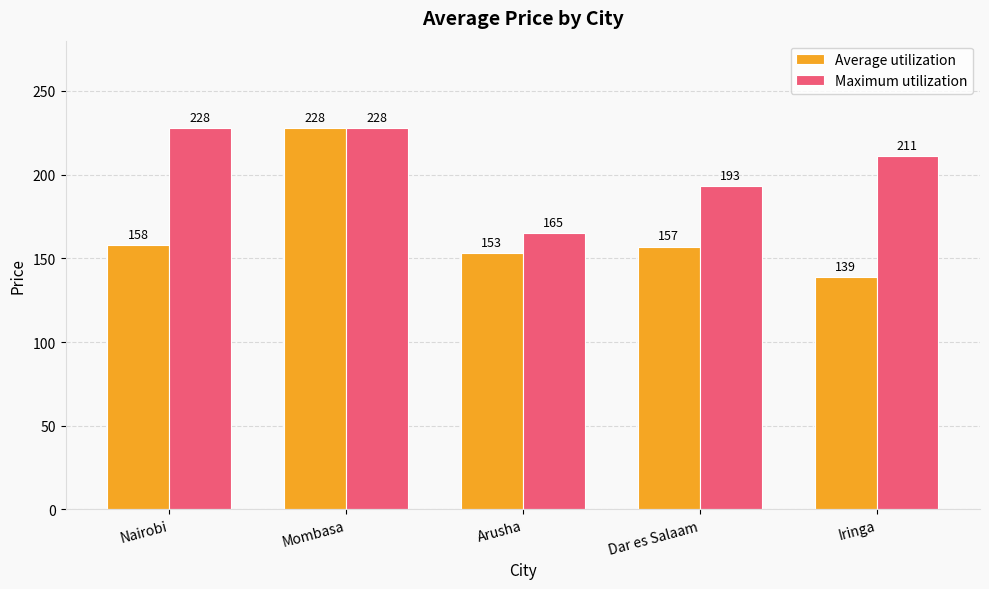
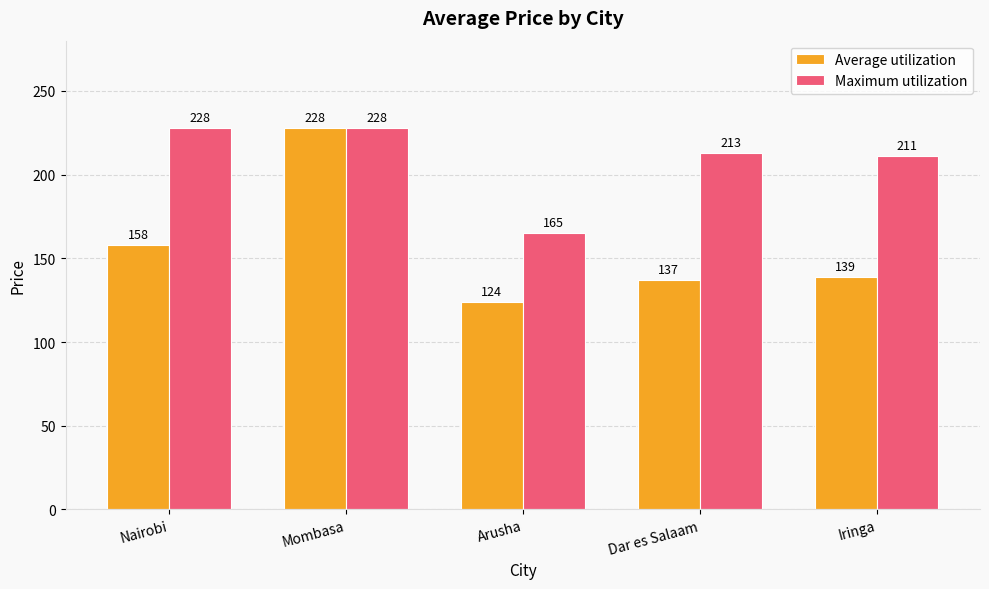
  {
    "Average utilization": {
      "Nairobi": 158,
      "Mombasa": 228,
-     "Arusha": 153,
-     "Dar es Salaam": 157,
+     "Arusha": 124,
+     "Dar es Salaam": 137,
      "Iringa": 139
    },
    "Maximum utilization": {
      "Nairobi": 228,
      "Mombasa": 228,
      "Arusha": 165,
-     "Dar es Salaam": 193,
+     "Dar es Salaam": 213,
      "Iringa": 211
    }
  }
